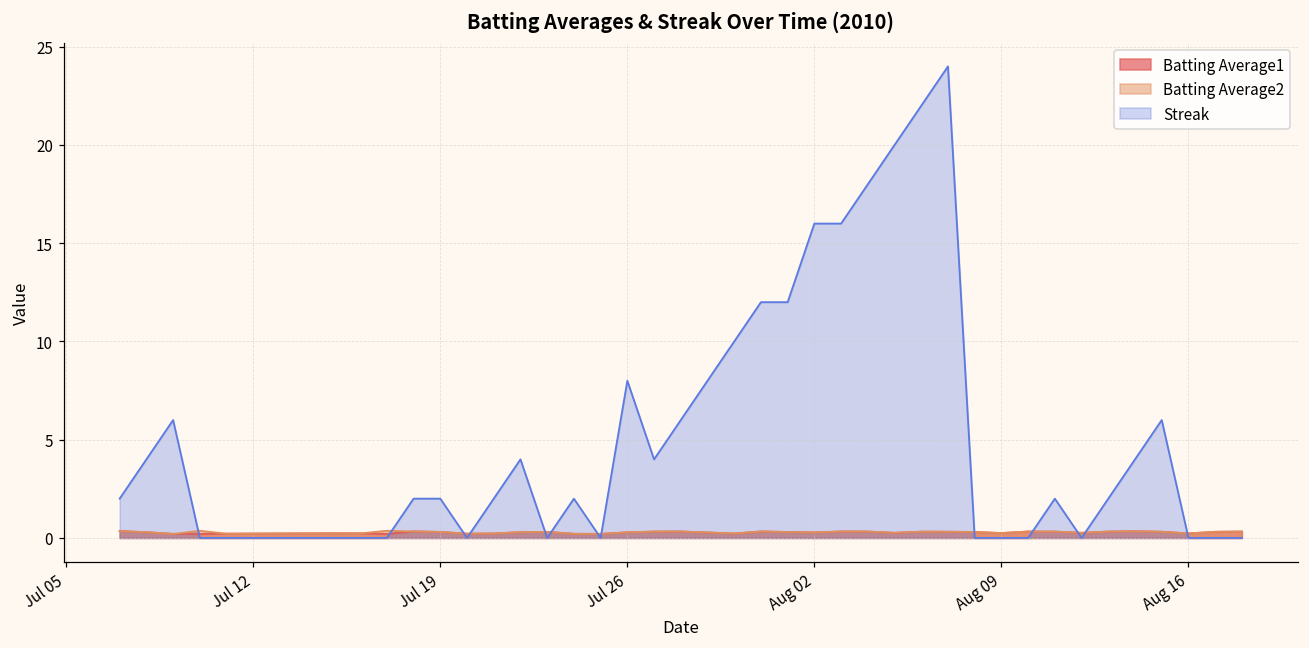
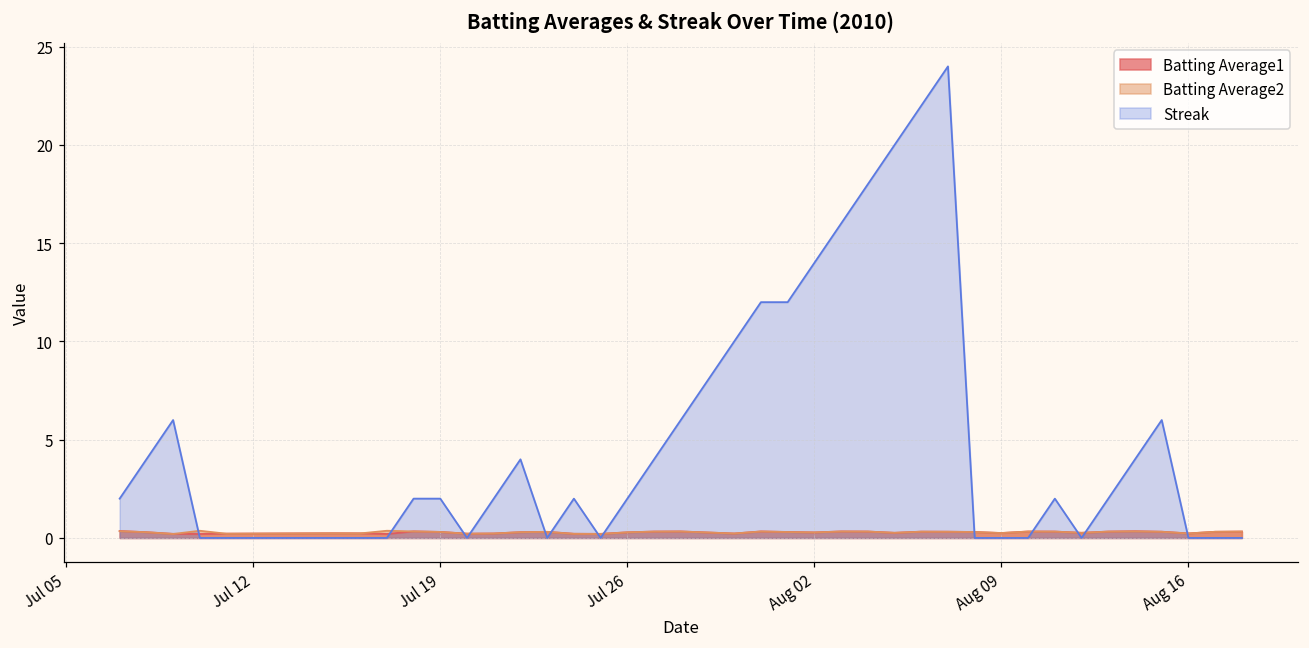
  {
    "Streak": {
      "Jul 19": 2,
-     "Jul 26": 8,
-     "Aug 02": 16,
+     "Jul 26": 2,
+     "Aug 02": 14,
      "Aug 09": 0,
      "Aug 16": 0
    }
  }
